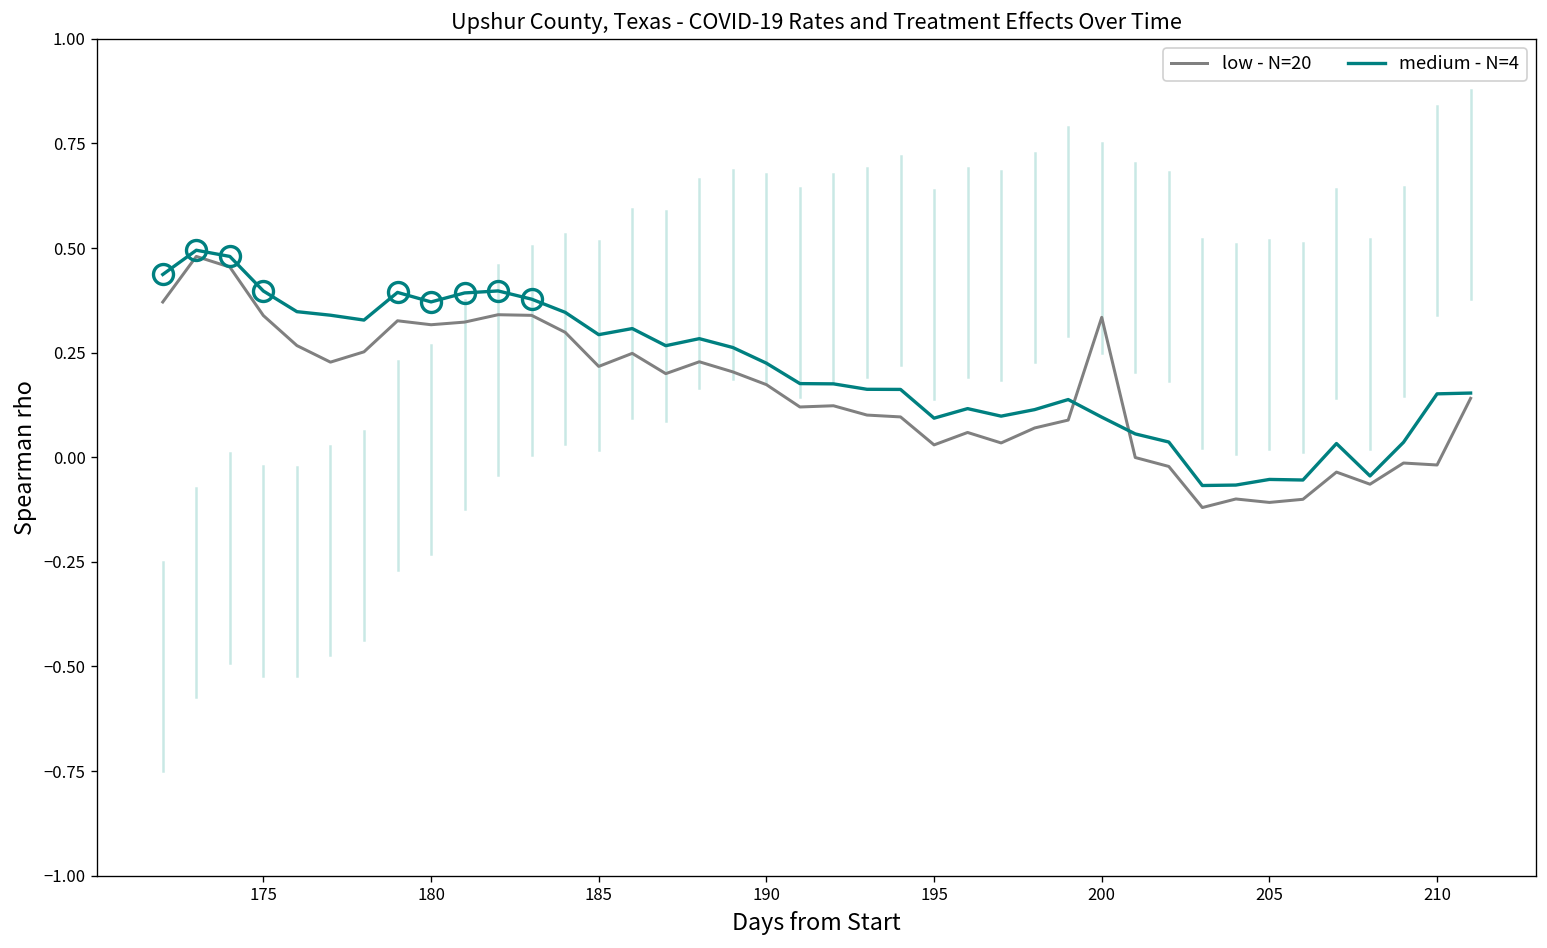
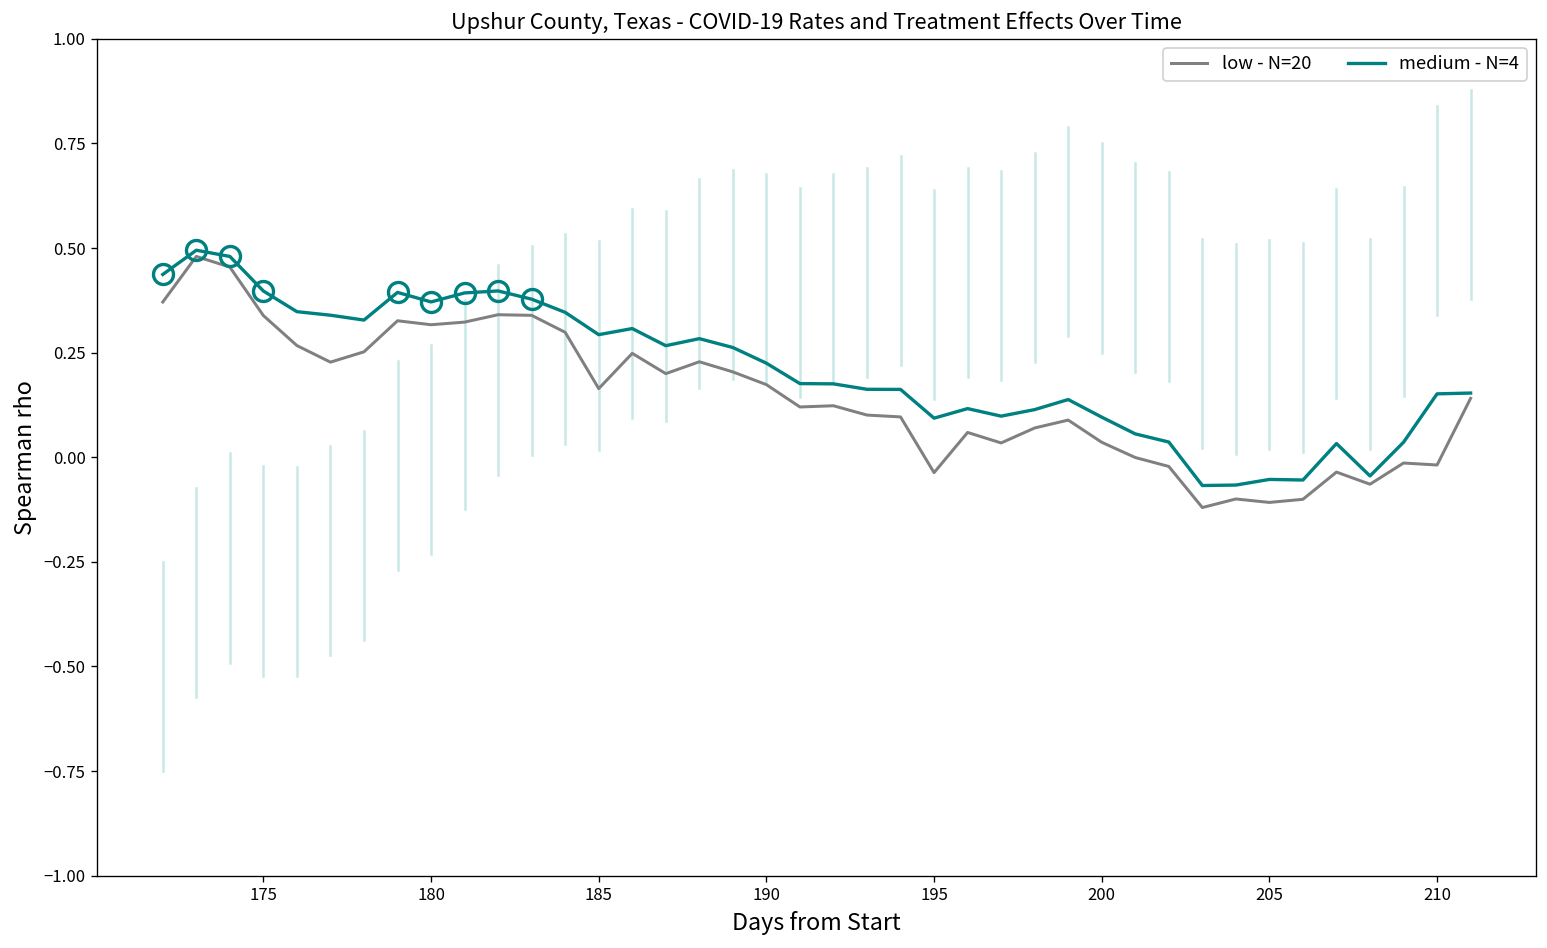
  {
    "low - N=20": {
      "175": 0.34,
      "180": 0.32,
-     "185": 0.22,
+     "185": 0.16,
      "190": 0.17,
-     "195": 0.03,
-     "200": 0.33,
+     "195": -0.04,
+     "200": 0.04,
      "205": -0.11,
      "210": -0.02
    }
  }
